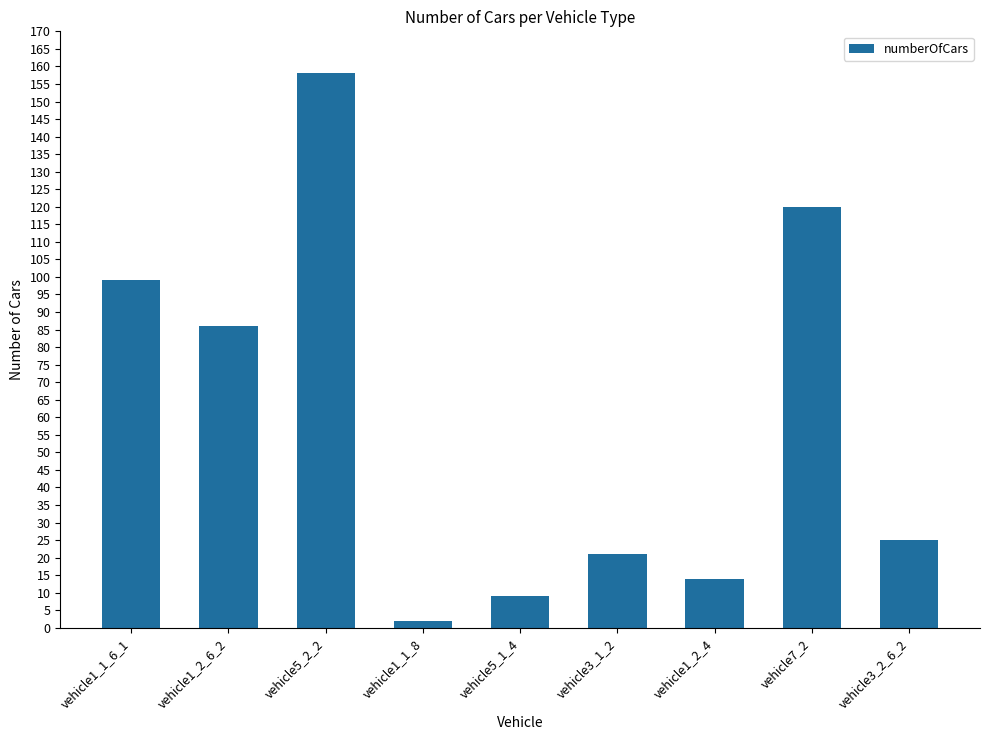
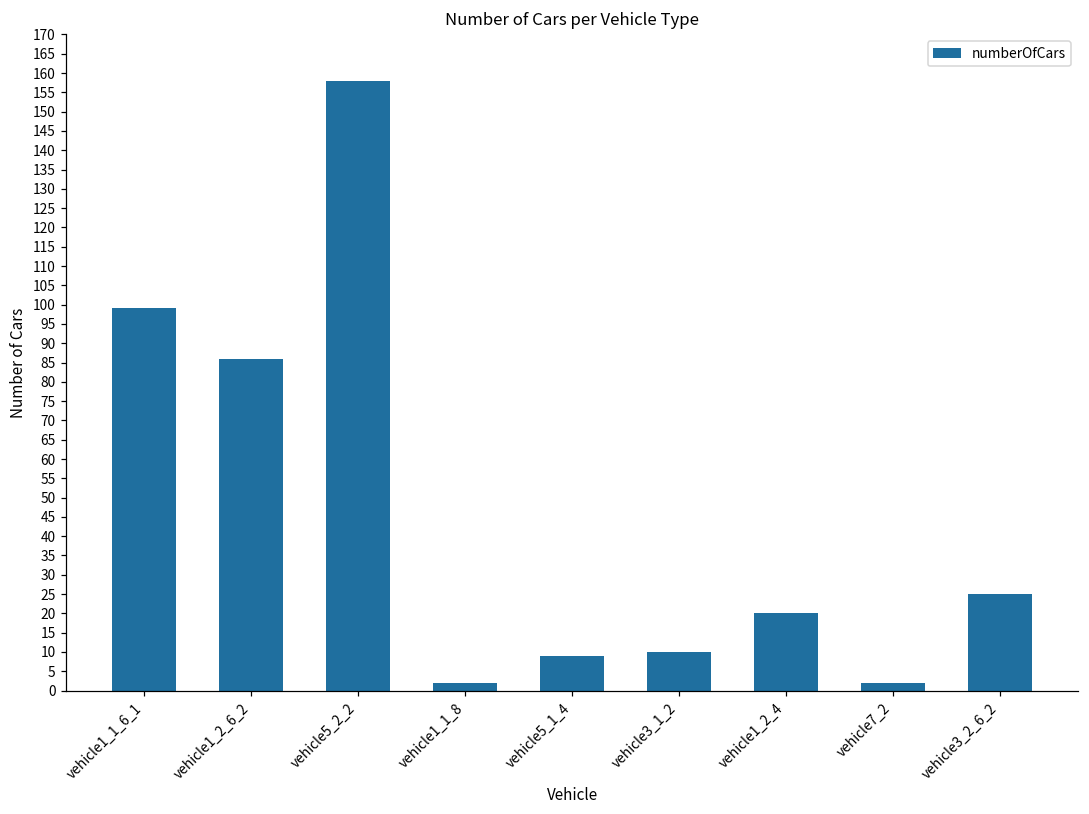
  {
    "vehicle1_1_6_1": 99,
    "vehicle1_2_6_2": 86,
    "vehicle5_2_2": 158,
    "vehicle1_1_8": 2,
    "vehicle5_1_4": 9,
-   "vehicle3_1_2": 21,
-   "vehicle1_2_4": 14,
-   "vehicle7_2": 120,
+   "vehicle3_1_2": 10,
+   "vehicle1_2_4": 20,
+   "vehicle7_2": 2,
    "vehicle3_2_6_2": 25
  }
